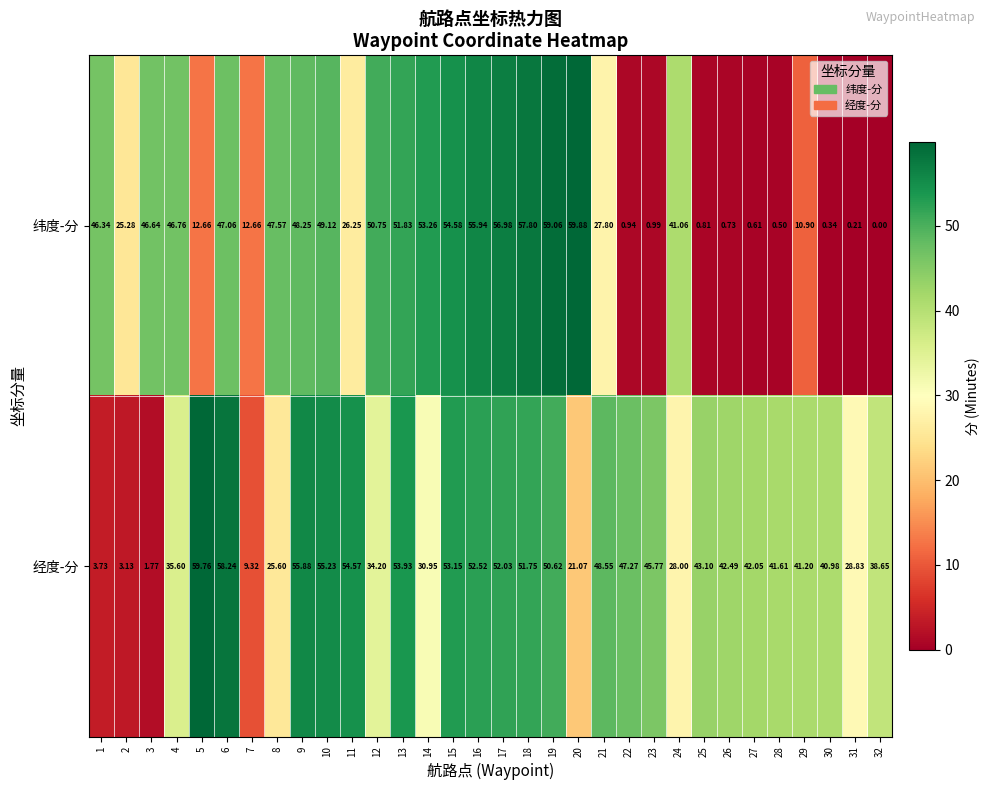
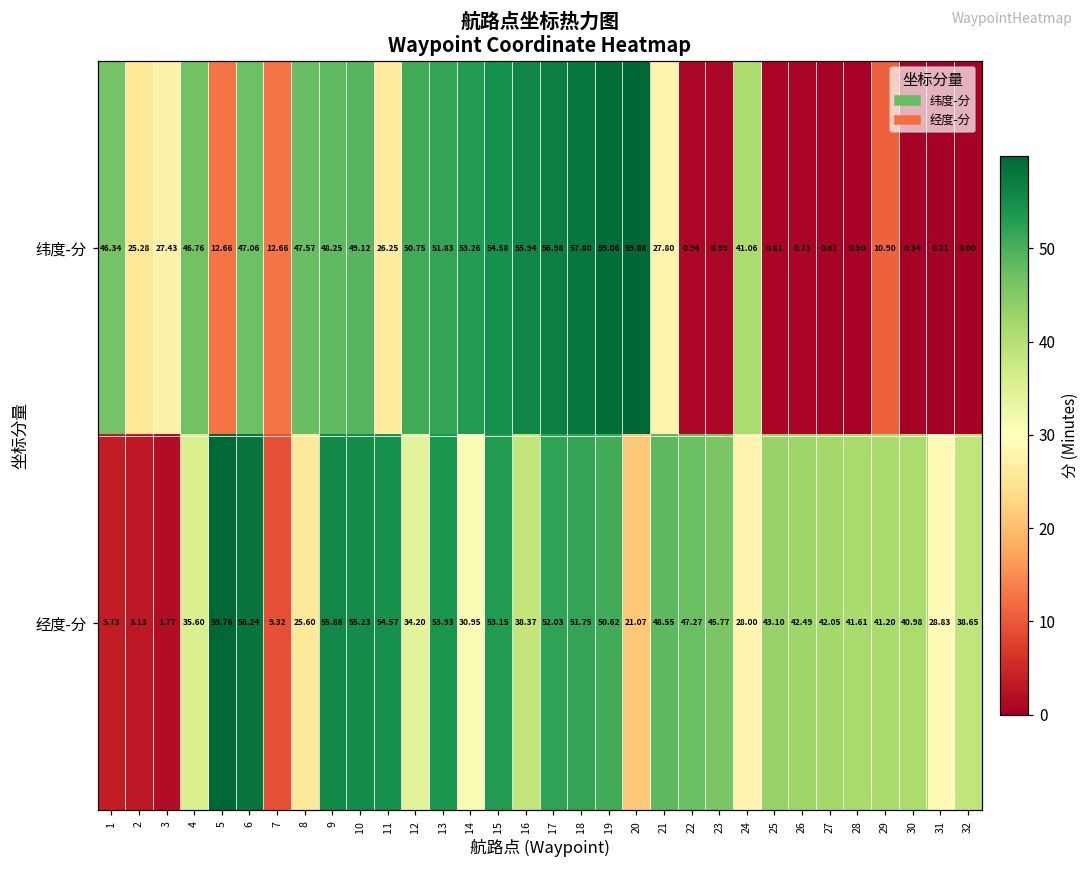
  {
    "纬度-分": {
      "1": 46.34,
      "2": 25.28,
-     "3": 46.64,
+     "3": 27.43,
      "4": 46.76,
      "5": 12.66,
      "6": 47.06,
      "7": 12.66,
      "8": 47.57,
      "9": 48.25,
      "10": 49.12,
      "11": 26.25,
      "12": 50.75,
      "13": 51.83,
      "14": 53.26,
      "15": 54.58,
      "16": 55.94,
      "17": 56.98,
      "18": 57.80,
      "19": 59.06,
      "20": 59.88,
      "21": 27.80,
      "22": 0.94,
      "23": 0.99,
      "24": 41.06,
      "25": 0.81,
      "26": 0.73,
      "27": 0.61,
      "28": 0.50,
      "29": 10.90,
      "30": 0.34,
      "31": 0.21,
      "32": 0.00
    },
    "经度-分": {
      "1": 3.73,
      "2": 3.13,
      "3": 1.77,
      "4": 35.60,
      "5": 59.76,
      "6": 58.24,
      "7": 9.32,
      "8": 25.60,
      "9": 55.88,
      "10": 55.23,
      "11": 54.57,
      "12": 34.20,
      "13": 53.93,
      "14": 30.95,
      "15": 53.15,
-     "16": 52.52,
+     "16": 38.37,
      "17": 52.03,
      "18": 51.75,
      "19": 50.62,
      "20": 21.07,
      "21": 48.55,
      "22": 47.27,
      "23": 45.77,
      "24": 28.00,
      "25": 43.10,
      "26": 42.49,
      "27": 42.05,
      "28": 41.61,
      "29": 41.20,
      "30": 40.98,
      "31": 28.83,
      "32": 38.65
    }
  }
